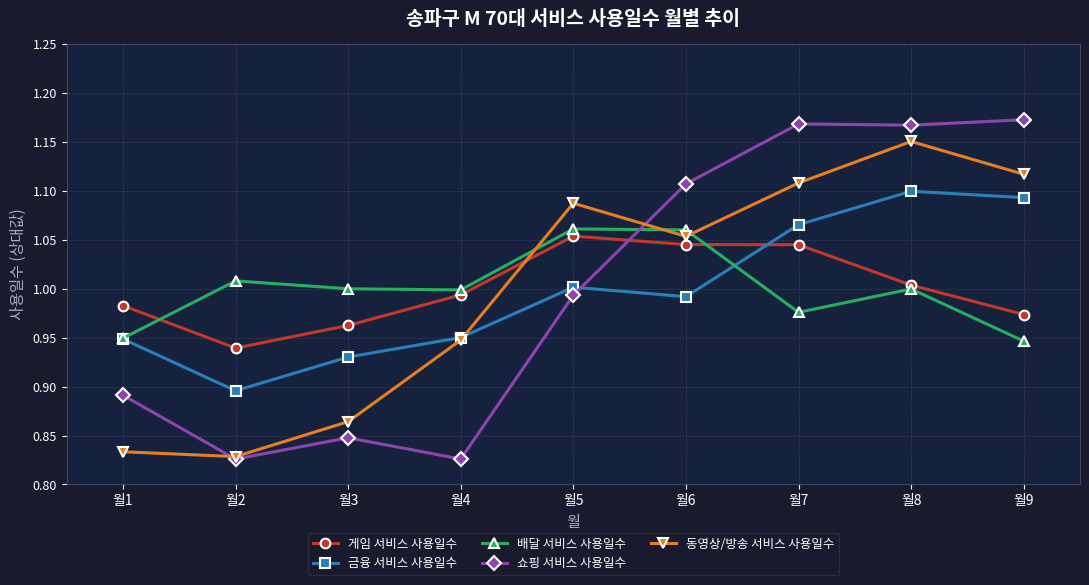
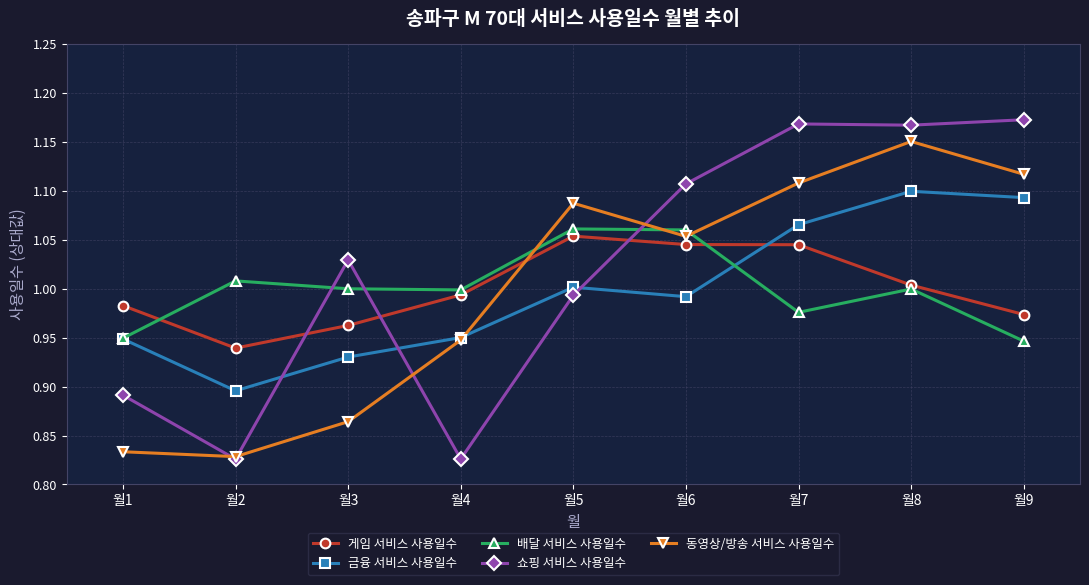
  {
    "게임 서비스 사용일수": {
      "월1": 0.98,
      "월2": 0.94,
      "월3": 0.96,
      "월4": 0.99,
      "월5": 1.05,
      "월6": 1.05,
      "월7": 1.05,
      "월8": 1.00,
      "월9": 0.97
    },
    "금융 서비스 사용일수": {
      "월2": 0.90,
      "월3": 0.93,
      "월5": 1.00,
      "월6": 0.99,
      "월7": 1.07,
      "월8": 1.10,
      "월9": 1.09
    },
    "배달 서비스 사용일수": {
      "월2": 1.01,
      "월3": 1.00,
      "월4": 1.00,
      "월5": 1.06,
      "월6": 1.06,
      "월7": 0.98,
      "월8": 1.00,
      "월9": 0.95
    },
    "쇼핑 서비스 사용일수": {
      "월1": 0.89,
-     "월3": 0.85,
+     "월3": 1.03,
      "월4": 0.83,
      "월5": 0.99,
      "월6": 1.11,
      "월7": 1.17,
      "월8": 1.17,
      "월9": 1.17
    },
    "동영상/방송 서비스 사용일수": {
      "월1": 0.83,
      "월3": 0.86,
      "월5": 1.09,
      "월6": 1.05,
      "월7": 1.11,
      "월8": 1.15,
      "월9": 1.12
    }
  }
